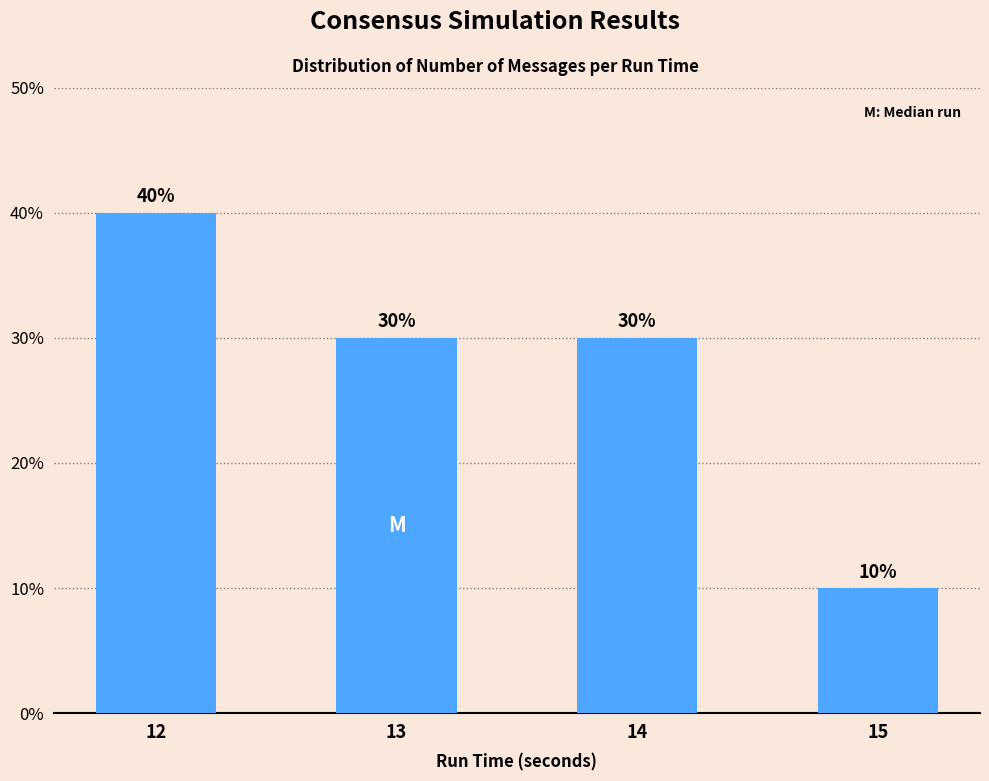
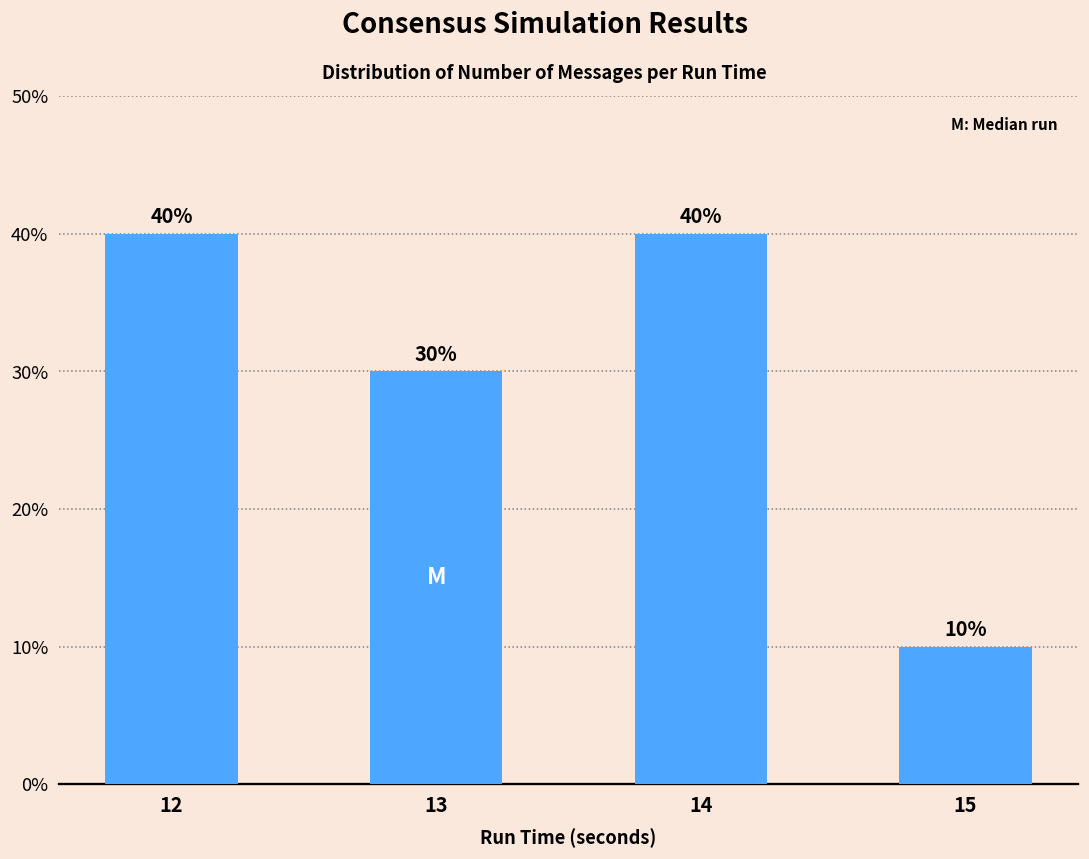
  {
    "12": "40%",
    "13": "30%",
-   "14": "30%",
+   "14": "40%",
    "15": "10%"
  }
